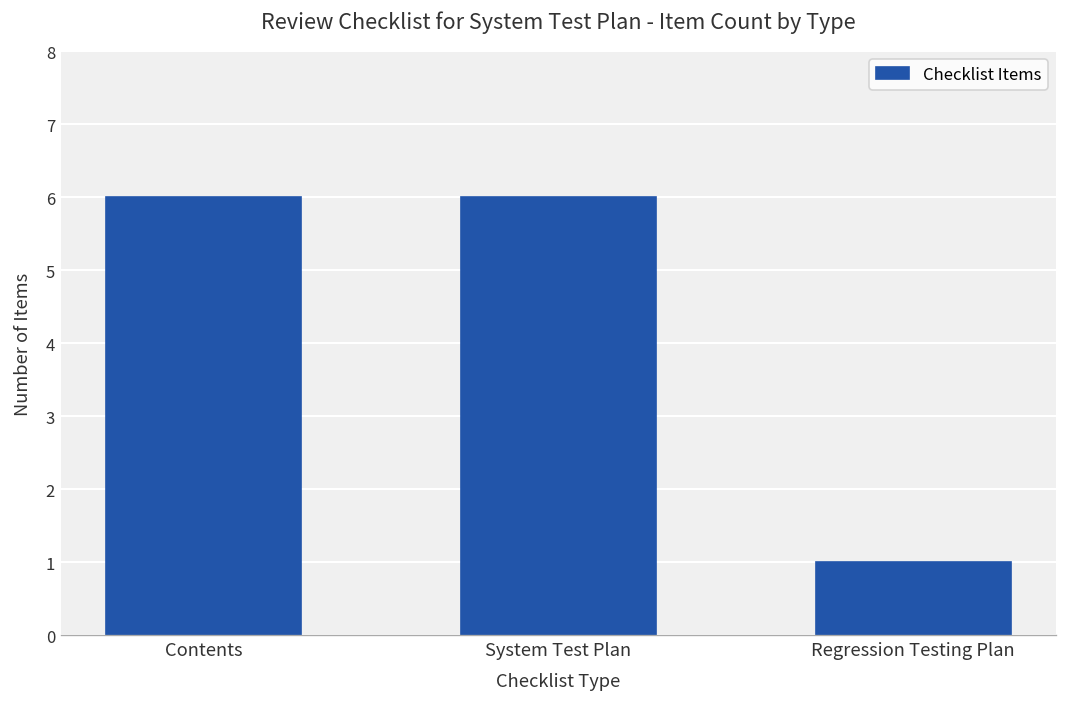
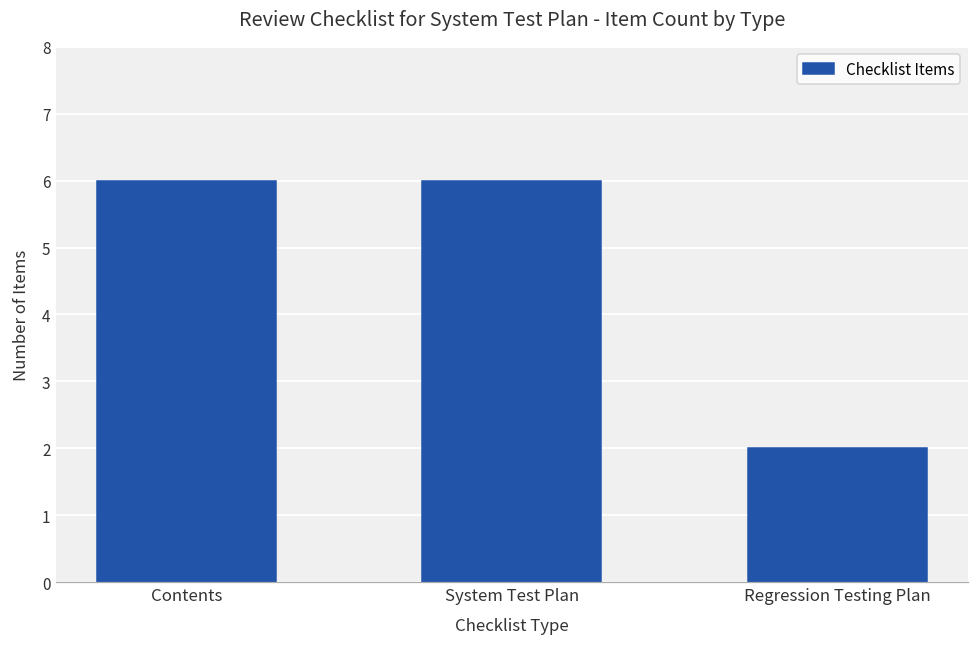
  {
    "Contents": 6,
    "System Test Plan": 6,
-   "Regression Testing Plan": 1
+   "Regression Testing Plan": 2
  }
